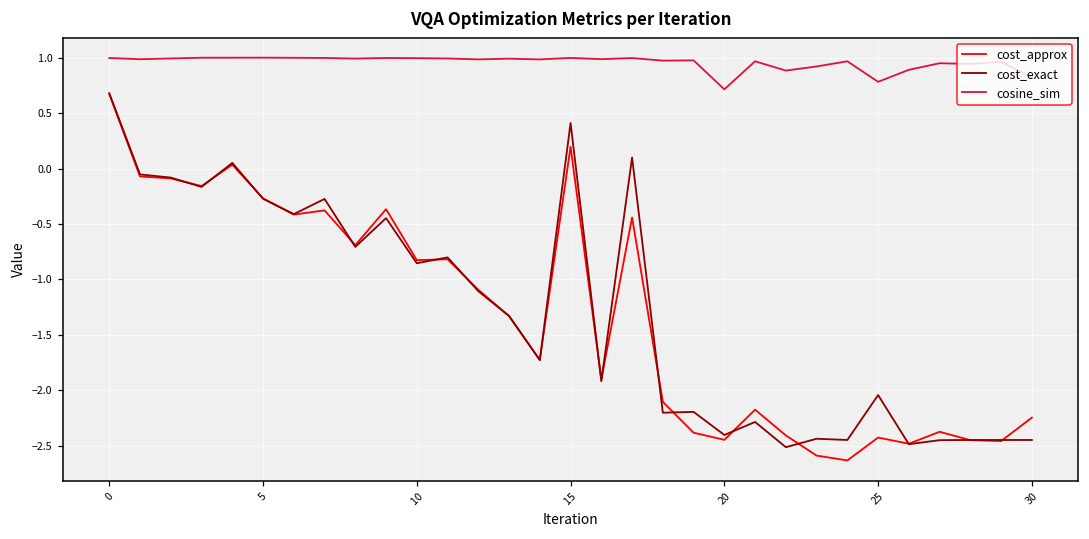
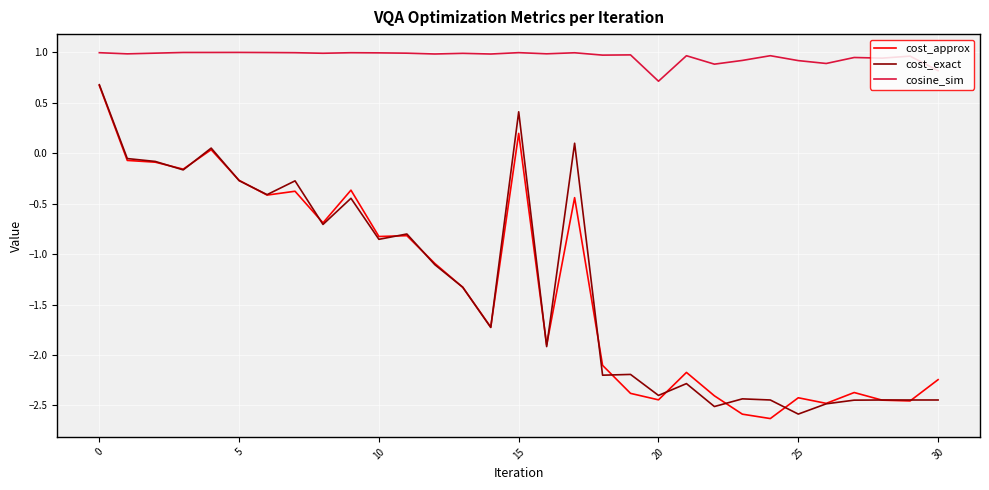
  {
    "cost_approx": {
      "10": -0.83,
      "15": 0.20,
      "20": -2.44,
      "25": -2.42,
      "30": -2.24
    },
    "cost_exact": {
      "10": -0.85,
      "15": 0.41,
      "20": -2.40,
-     "25": -2.04,
+     "25": -2.59,
      "30": -2.45
    },
    "cosine_sim": {
      "0": 1.00,
      "5": 1.00,
      "10": 0.99,
      "15": 1.00,
      "20": 0.71,
-     "25": 0.78
+     "25": 0.92
    }
  }
